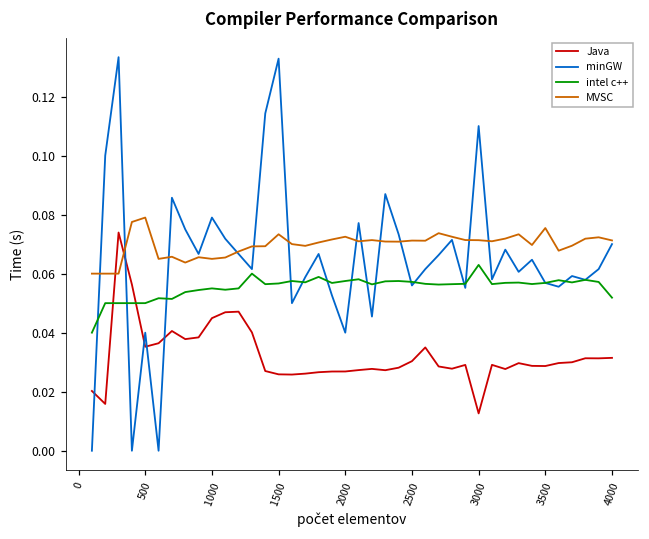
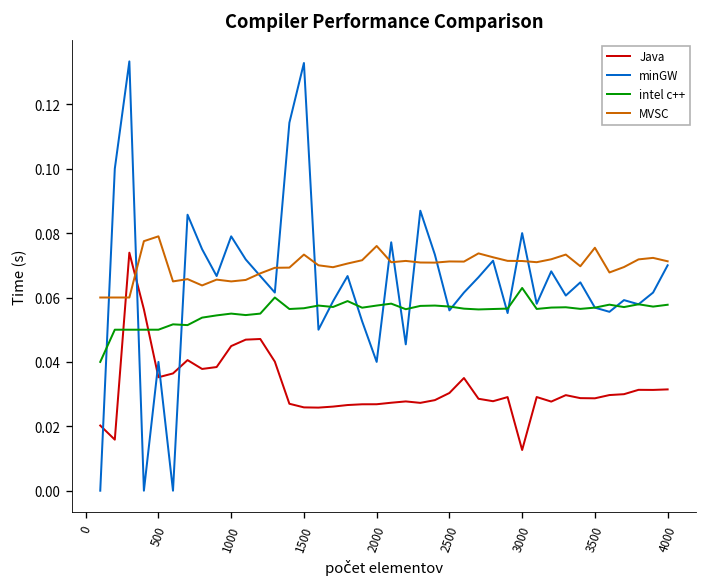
  {
    "Java": {
      "500": 0.035,
      "1000": 0.045,
      "1500": 0.026,
      "2000": 0.027,
      "2500": 0.030,
      "3000": 0.013,
      "3500": 0.029,
      "4000": 0.031
    },
    "minGW": {
      "500": 0.04,
      "1000": 0.079,
      "1500": 0.133,
      "2000": 0.04,
      "2500": 0.056,
-     "3000": 0.11,
+     "3000": 0.08,
      "4000": 0.07
    },
    "intel c++": {
      "500": 0.050,
      "1000": 0.055,
      "1500": 0.057,
      "2000": 0.058,
      "2500": 0.057,
      "3000": 0.063,
-     "4000": 0.052
+     "4000": 0.058
    },
    "MVSC": {
      "500": 0.079,
      "1000": 0.065,
      "1500": 0.073,
-     "2000": 0.073,
+     "2000": 0.076,
      "2500": 0.071,
      "3000": 0.071,
      "3500": 0.075,
      "4000": 0.071
    }
  }
